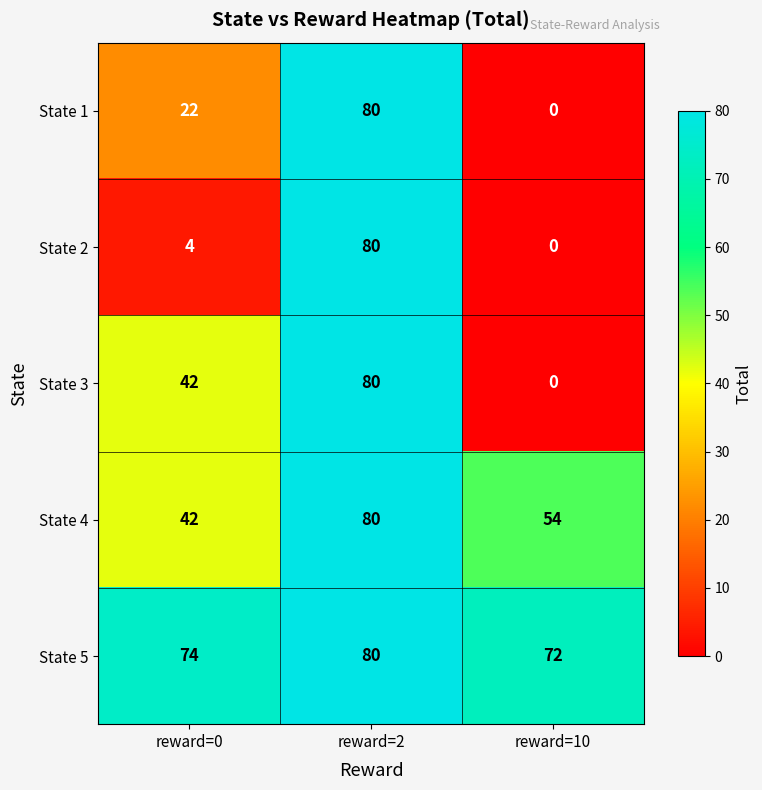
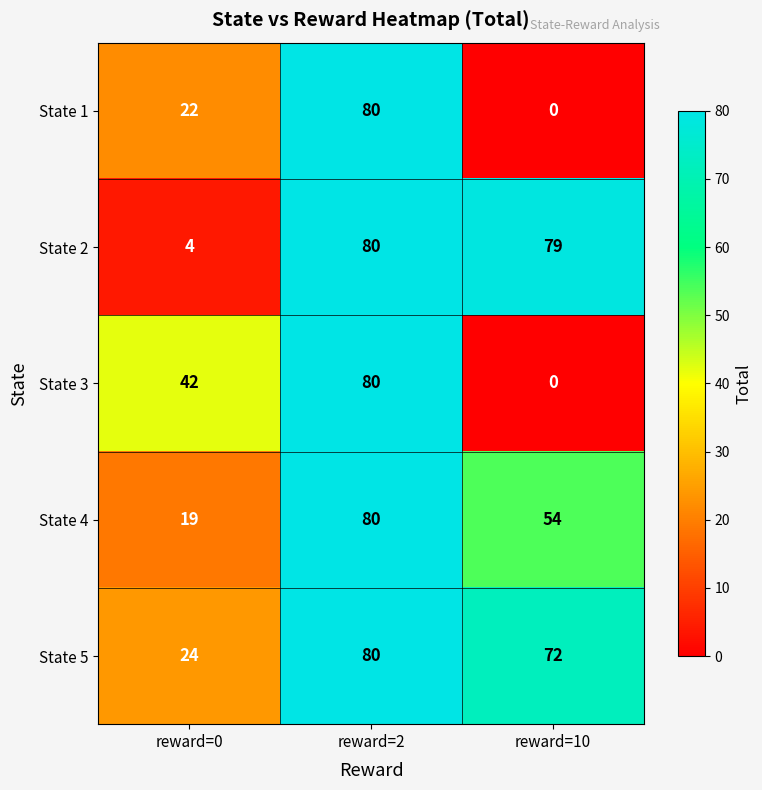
  {
    "State 1": {
      "reward=0": 22,
      "reward=2": 80,
      "reward=10": 0
    },
    "State 2": {
      "reward=0": 4,
      "reward=2": 80,
-     "reward=10": 0
+     "reward=10": 79
    },
    "State 3": {
      "reward=0": 42,
      "reward=2": 80,
      "reward=10": 0
    },
    "State 4": {
-     "reward=0": 42,
+     "reward=0": 19,
      "reward=2": 80,
      "reward=10": 54
    },
    "State 5": {
-     "reward=0": 74,
+     "reward=0": 24,
      "reward=2": 80,
      "reward=10": 72
    }
  }
